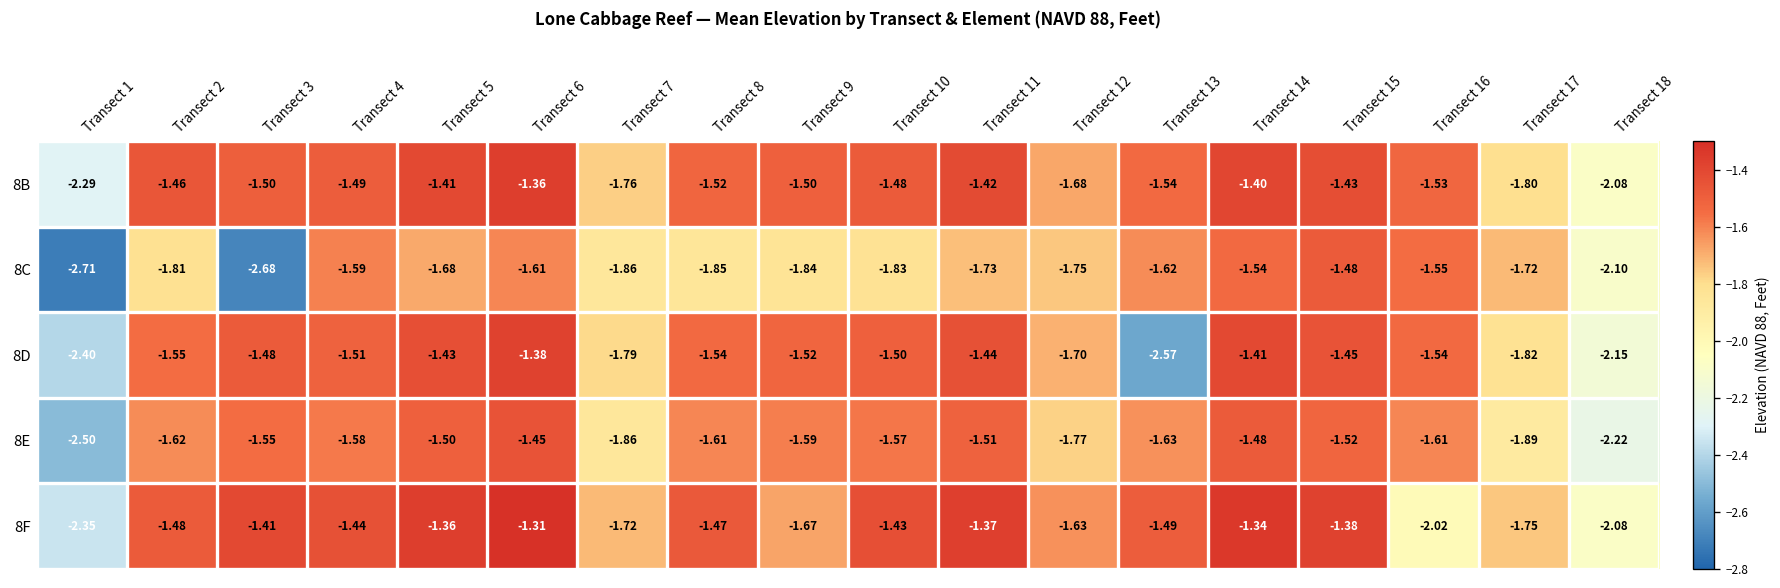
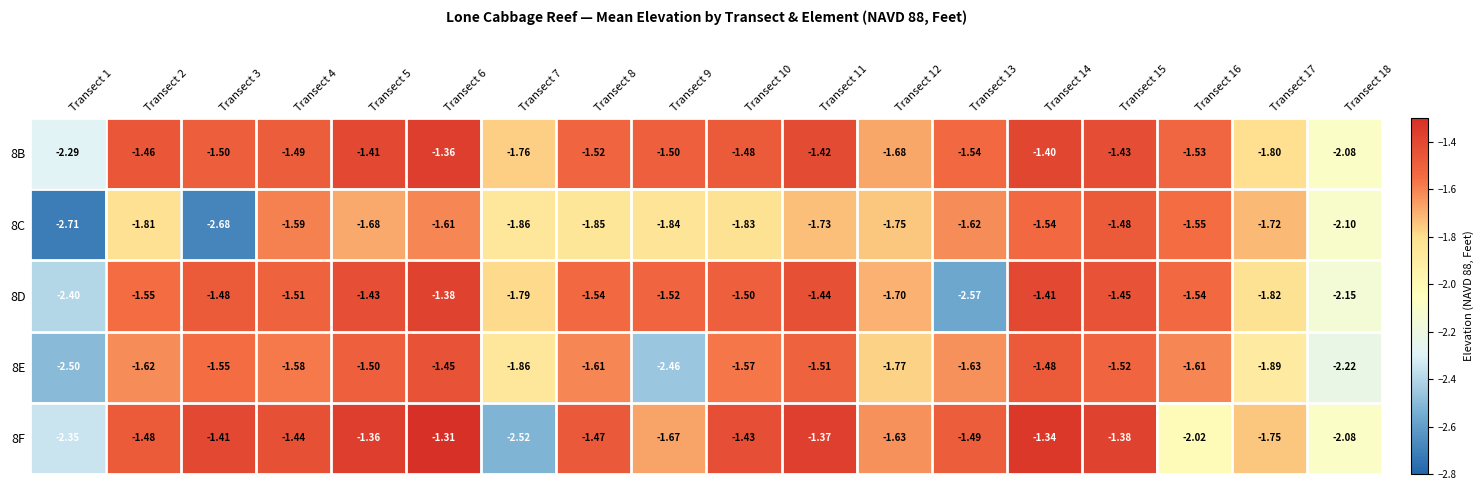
  {
    "8B": {
      "Transect 1": -2.29,
      "Transect 2": -1.46,
      "Transect 3": -1.50,
      "Transect 4": -1.49,
      "Transect 5": -1.41,
      "Transect 6": -1.36,
      "Transect 7": -1.76,
      "Transect 8": -1.52,
      "Transect 9": -1.50,
      "Transect 10": -1.48,
      "Transect 11": -1.42,
      "Transect 12": -1.68,
      "Transect 13": -1.54,
      "Transect 14": -1.40,
      "Transect 15": -1.43,
      "Transect 16": -1.53,
      "Transect 17": -1.80,
      "Transect 18": -2.08
    },
    "8C": {
      "Transect 1": -2.71,
      "Transect 2": -1.81,
      "Transect 3": -2.68,
      "Transect 4": -1.59,
      "Transect 5": -1.68,
      "Transect 6": -1.61,
      "Transect 7": -1.86,
      "Transect 8": -1.85,
      "Transect 9": -1.84,
      "Transect 10": -1.83,
      "Transect 11": -1.73,
      "Transect 12": -1.75,
      "Transect 13": -1.62,
      "Transect 14": -1.54,
      "Transect 15": -1.48,
      "Transect 16": -1.55,
      "Transect 17": -1.72,
      "Transect 18": -2.10
    },
    "8D": {
      "Transect 1": -2.40,
      "Transect 2": -1.55,
      "Transect 3": -1.48,
      "Transect 4": -1.51,
      "Transect 5": -1.43,
      "Transect 6": -1.38,
      "Transect 7": -1.79,
      "Transect 8": -1.54,
      "Transect 9": -1.52,
      "Transect 10": -1.50,
      "Transect 11": -1.44,
      "Transect 12": -1.70,
      "Transect 13": -2.57,
      "Transect 14": -1.41,
      "Transect 15": -1.45,
      "Transect 16": -1.54,
      "Transect 17": -1.82,
      "Transect 18": -2.15
    },
    "8E": {
      "Transect 1": -2.50,
      "Transect 2": -1.62,
      "Transect 3": -1.55,
      "Transect 4": -1.58,
      "Transect 5": -1.50,
      "Transect 6": -1.45,
      "Transect 7": -1.86,
      "Transect 8": -1.61,
-     "Transect 9": -1.59,
+     "Transect 9": -2.46,
      "Transect 10": -1.57,
      "Transect 11": -1.51,
      "Transect 12": -1.77,
      "Transect 13": -1.63,
      "Transect 14": -1.48,
      "Transect 15": -1.52,
      "Transect 16": -1.61,
      "Transect 17": -1.89,
      "Transect 18": -2.22
    },
    "8F": {
      "Transect 1": -2.35,
      "Transect 2": -1.48,
      "Transect 3": -1.41,
      "Transect 4": -1.44,
      "Transect 5": -1.36,
      "Transect 6": -1.31,
-     "Transect 7": -1.72,
+     "Transect 7": -2.52,
      "Transect 8": -1.47,
      "Transect 9": -1.67,
      "Transect 10": -1.43,
      "Transect 11": -1.37,
      "Transect 12": -1.63,
      "Transect 13": -1.49,
      "Transect 14": -1.34,
      "Transect 15": -1.38,
      "Transect 16": -2.02,
      "Transect 17": -1.75,
      "Transect 18": -2.08
    }
  }
